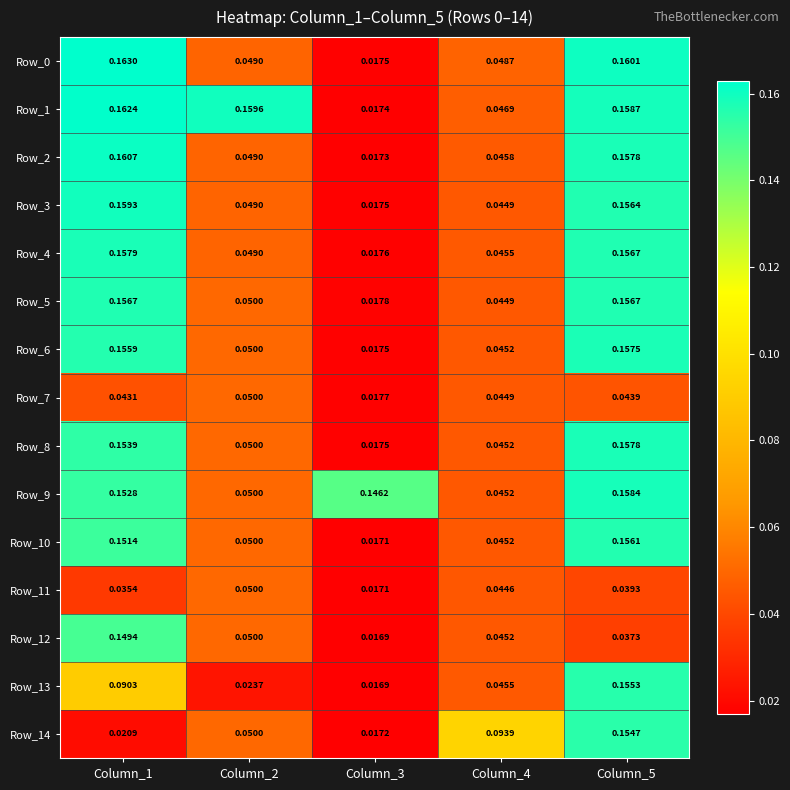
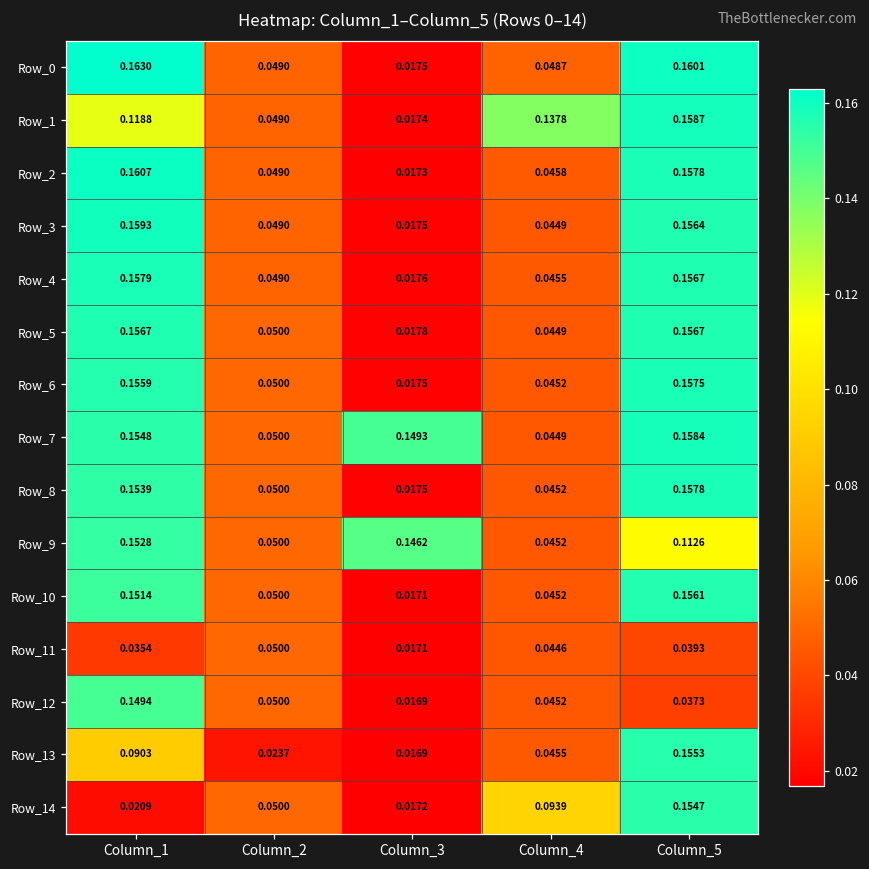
  {
    "Row_0": {
      "Column_1": 0.1630,
      "Column_2": 0.0490,
      "Column_3": 0.0175,
      "Column_4": 0.0487,
      "Column_5": 0.1601
    },
    "Row_1": {
-     "Column_1": 0.1624,
-     "Column_2": 0.1596,
+     "Column_1": 0.1188,
+     "Column_2": 0.0490,
      "Column_3": 0.0174,
-     "Column_4": 0.0469,
+     "Column_4": 0.1378,
      "Column_5": 0.1587
    },
    "Row_2": {
      "Column_1": 0.1607,
      "Column_2": 0.0490,
      "Column_3": 0.0173,
      "Column_4": 0.0458,
      "Column_5": 0.1578
    },
    "Row_3": {
      "Column_1": 0.1593,
      "Column_2": 0.0490,
      "Column_3": 0.0175,
      "Column_4": 0.0449,
      "Column_5": 0.1564
    },
    "Row_4": {
      "Column_1": 0.1579,
      "Column_2": 0.0490,
      "Column_3": 0.0176,
      "Column_4": 0.0455,
      "Column_5": 0.1567
    },
    "Row_5": {
      "Column_1": 0.1567,
      "Column_2": 0.0500,
      "Column_3": 0.0178,
      "Column_4": 0.0449,
      "Column_5": 0.1567
    },
    "Row_6": {
      "Column_1": 0.1559,
      "Column_2": 0.0500,
      "Column_3": 0.0175,
      "Column_4": 0.0452,
      "Column_5": 0.1575
    },
    "Row_7": {
-     "Column_1": 0.0431,
+     "Column_1": 0.1548,
      "Column_2": 0.0500,
-     "Column_3": 0.0177,
+     "Column_3": 0.1493,
      "Column_4": 0.0449,
-     "Column_5": 0.0439
+     "Column_5": 0.1584
    },
    "Row_8": {
      "Column_1": 0.1539,
      "Column_2": 0.0500,
      "Column_3": 0.0175,
      "Column_4": 0.0452,
      "Column_5": 0.1578
    },
    "Row_9": {
      "Column_1": 0.1528,
      "Column_2": 0.0500,
      "Column_3": 0.1462,
      "Column_4": 0.0452,
-     "Column_5": 0.1584
+     "Column_5": 0.1126
    },
    "Row_10": {
      "Column_1": 0.1514,
      "Column_2": 0.0500,
      "Column_3": 0.0171,
      "Column_4": 0.0452,
      "Column_5": 0.1561
    },
    "Row_11": {
      "Column_1": 0.0354,
      "Column_2": 0.0500,
      "Column_3": 0.0171,
      "Column_4": 0.0446,
      "Column_5": 0.0393
    },
    "Row_12": {
      "Column_1": 0.1494,
      "Column_2": 0.0500,
      "Column_3": 0.0169,
      "Column_4": 0.0452,
      "Column_5": 0.0373
    },
    "Row_13": {
      "Column_1": 0.0903,
      "Column_2": 0.0237,
      "Column_3": 0.0169,
      "Column_4": 0.0455,
      "Column_5": 0.1553
    },
    "Row_14": {
      "Column_1": 0.0209,
      "Column_2": 0.0500,
      "Column_3": 0.0172,
      "Column_4": 0.0939,
      "Column_5": 0.1547
    }
  }
